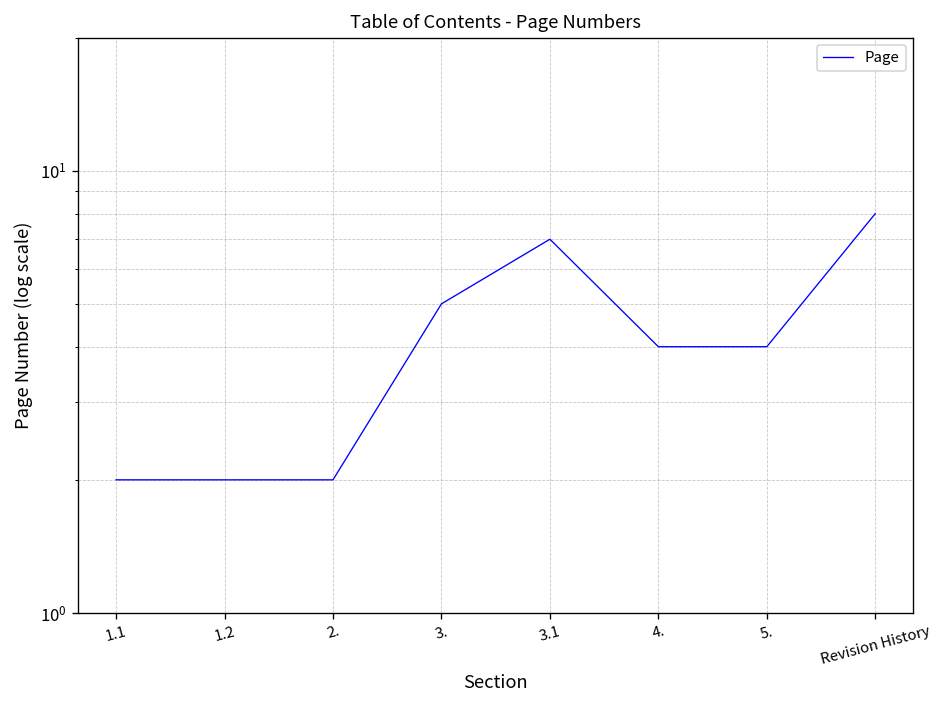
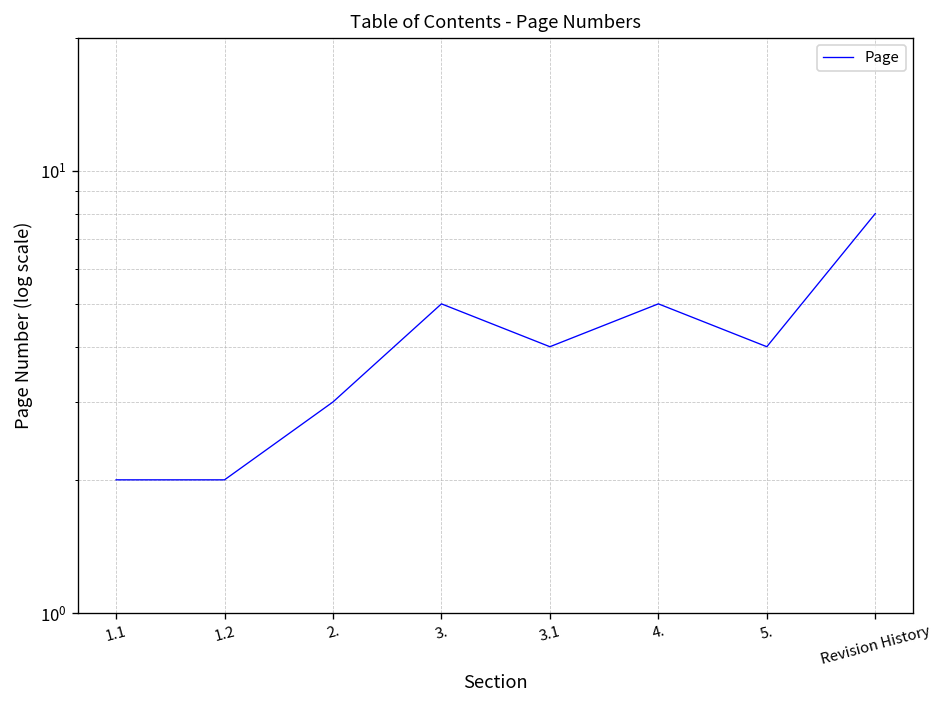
  {
    "1.1": 2,
    "1.2": 2,
-   "2.": 2,
+   "2.": 3,
    "3.": 5,
-   "3.1": 7,
-   "4.": 4,
+   "3.1": 4,
+   "4.": 5,
    "5.": 4,
    "Revision History": 8
  }
